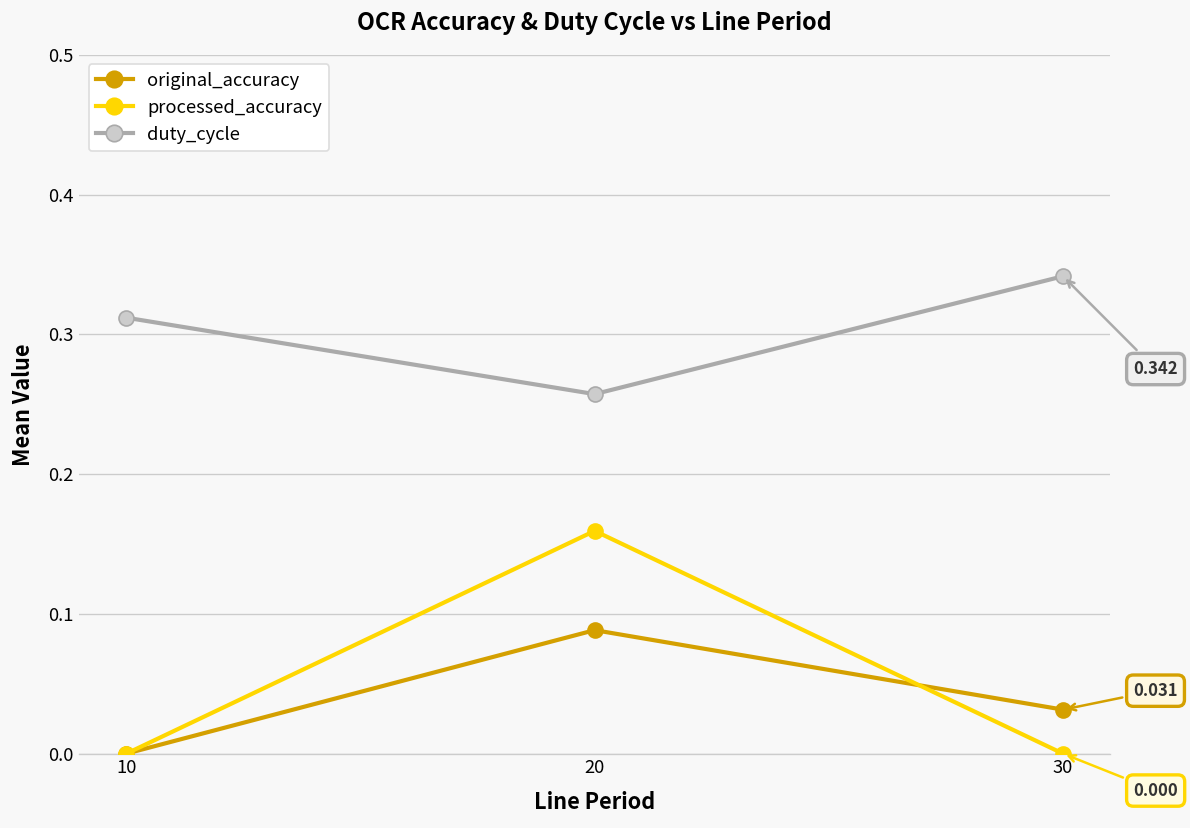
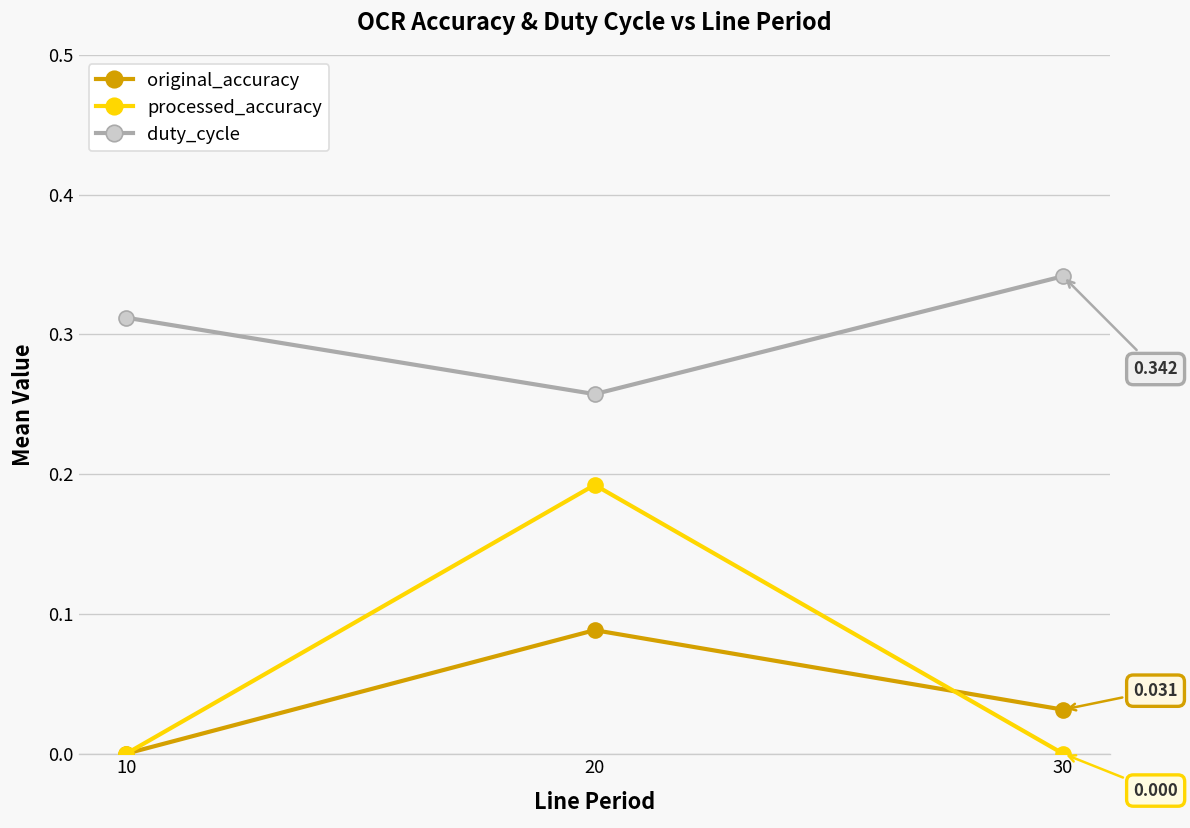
  {
    "original_accuracy": {
      "20": 0.088
    },
    "processed_accuracy": {
-     "20": 0.159
+     "20": 0.192
    },
    "duty_cycle": {
      "10": 0.312,
      "20": 0.257
    }
  }
